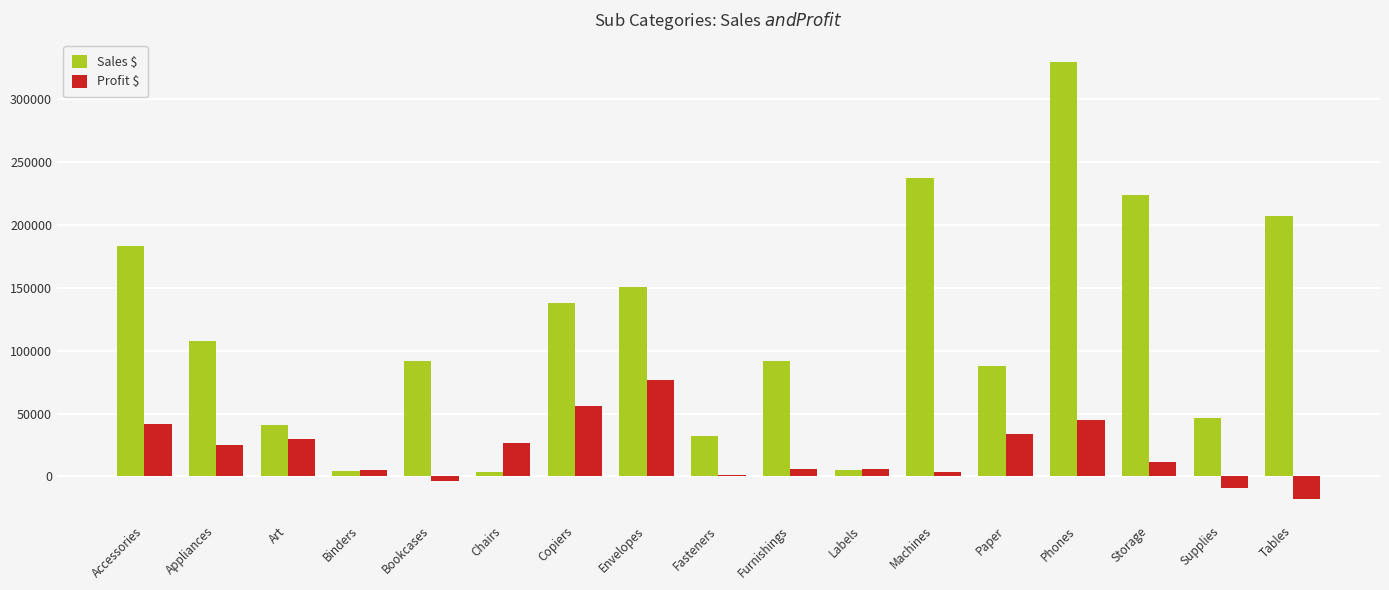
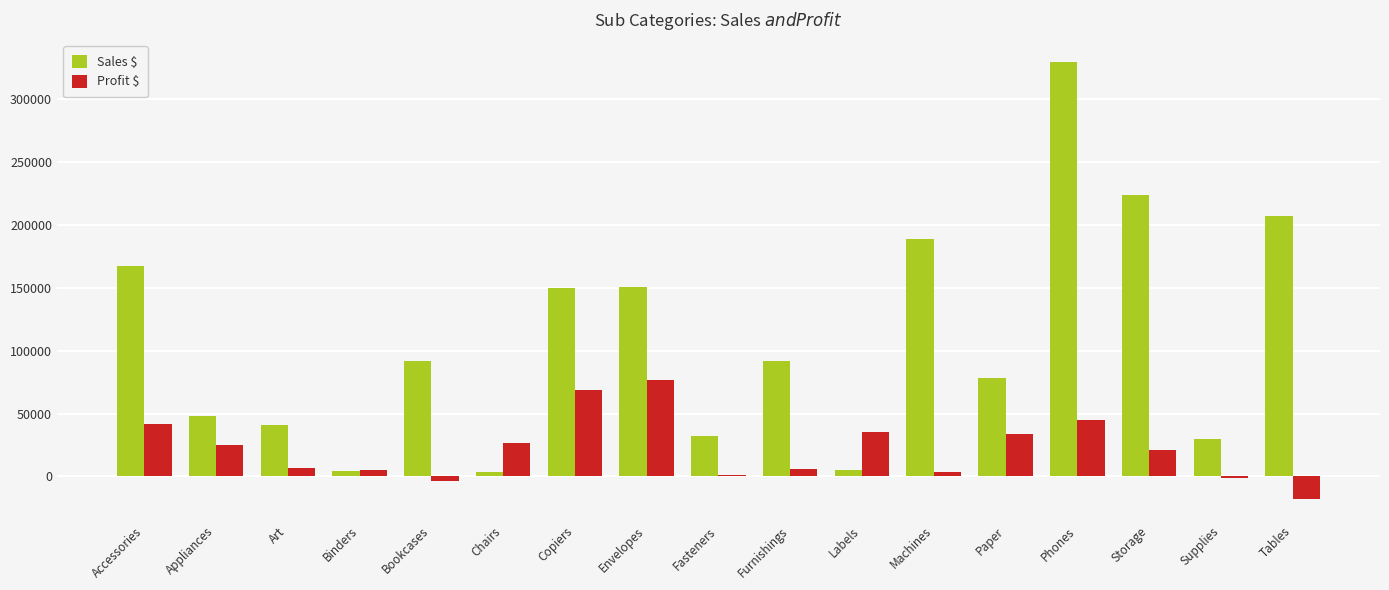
  {
    "Sales $": {
-     "Accessories": 183000,
-     "Appliances": 108000,
+     "Accessories": 167000,
+     "Appliances": 48000,
      "Art": 41000,
      "Binders": 4000,
      "Bookcases": 91000,
      "Chairs": 4000,
-     "Copiers": 138000,
+     "Copiers": 150000,
      "Envelopes": 151000,
      "Fasteners": 32000,
      "Furnishings": 92000,
      "Labels": 5000,
-     "Machines": 237000,
-     "Paper": 88000,
+     "Machines": 189000,
+     "Paper": 78000,
      "Phones": 330000,
      "Storage": 224000,
-     "Supplies": 47000,
+     "Supplies": 30000,
      "Tables": 207000
    },
    "Profit $": {
      "Accessories": 42000,
      "Appliances": 25000,
-     "Art": 30000,
+     "Art": 7000,
      "Binders": 5000,
      "Bookcases": -3000,
      "Chairs": 27000,
-     "Copiers": 56000,
+     "Copiers": 68000,
      "Envelopes": 77000,
      "Furnishings": 6000,
-     "Labels": 6000,
+     "Labels": 36000,
      "Machines": 3000,
      "Paper": 34000,
      "Phones": 45000,
-     "Storage": 11000,
-     "Supplies": -9000,
+     "Storage": 21000,
+     "Supplies": -1000,
      "Tables": -18000
    }
  }
